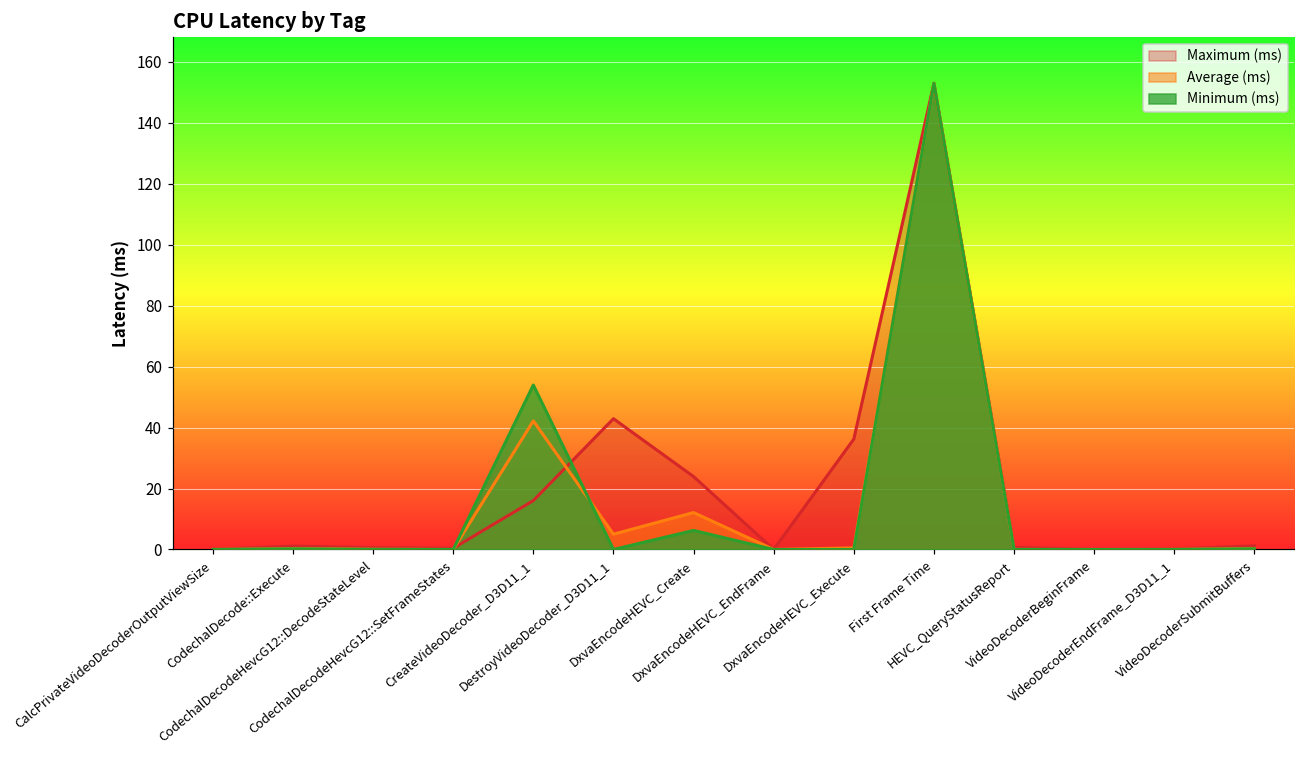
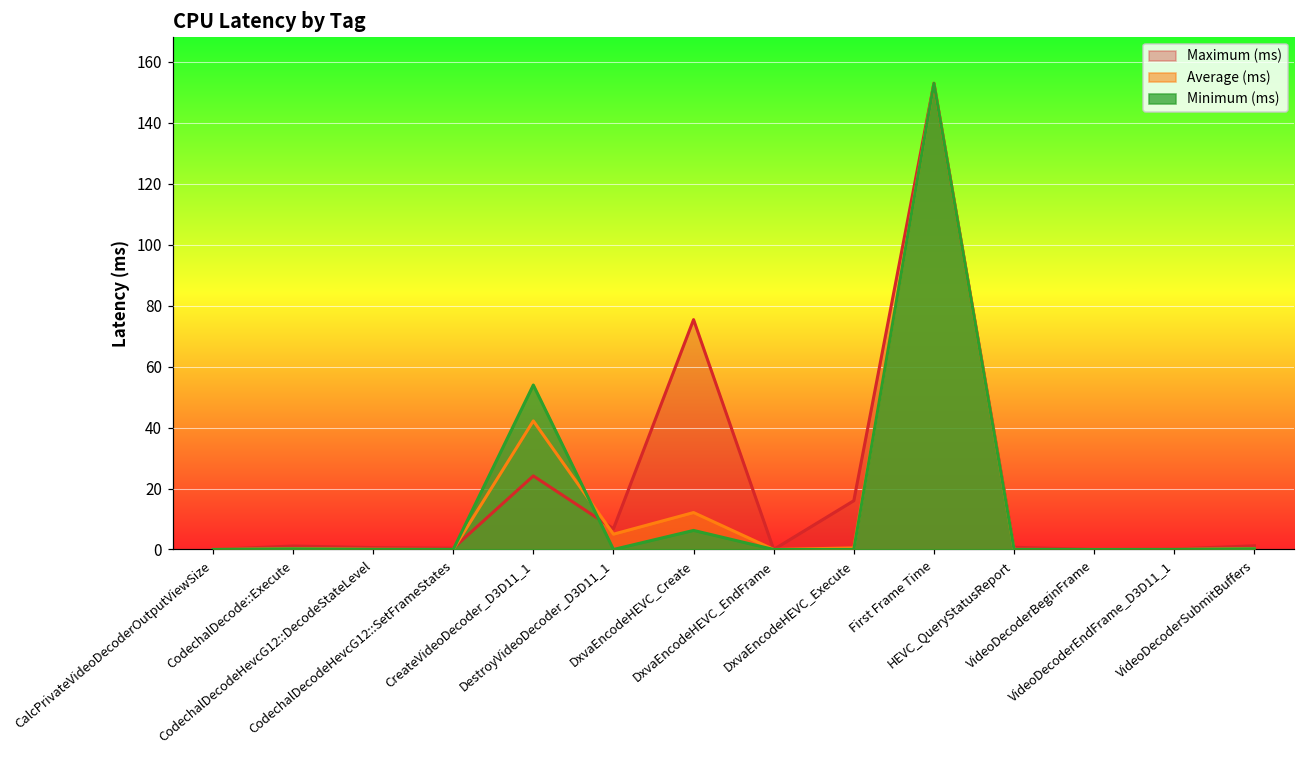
  {
    "Maximum (ms)": {
-     "CreateVideoDecoder_D3D11_1": 16,
-     "DestroyVideoDecoder_D3D11_1": 43,
-     "DxvaEncodeHEVC_Create": 24,
-     "DxvaEncodeHEVC_Execute": 36
+     "CreateVideoDecoder_D3D11_1": 24,
+     "DestroyVideoDecoder_D3D11_1": 7,
+     "DxvaEncodeHEVC_Create": 75,
+     "DxvaEncodeHEVC_Execute": 16
    },
    "Average (ms)": {
      "CreateVideoDecoder_D3D11_1": 42,
      "DestroyVideoDecoder_D3D11_1": 5,
      "DxvaEncodeHEVC_Create": 12
    },
    "Minimum (ms)": {
      "CreateVideoDecoder_D3D11_1": 54,
      "DestroyVideoDecoder_D3D11_1": 0,
      "DxvaEncodeHEVC_Create": 6
    }
  }
